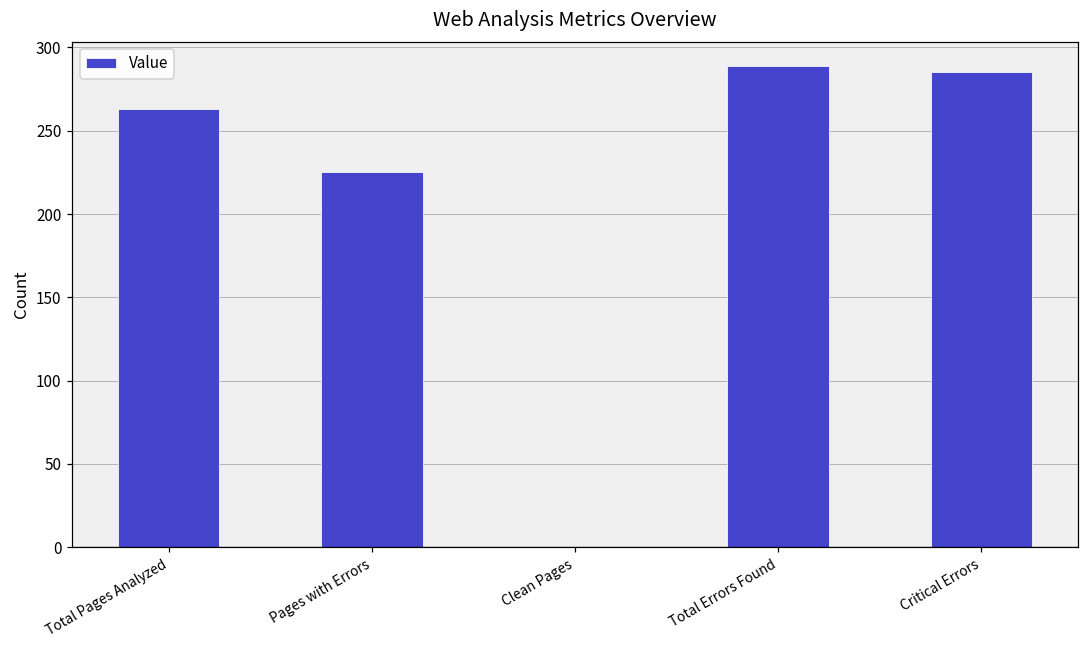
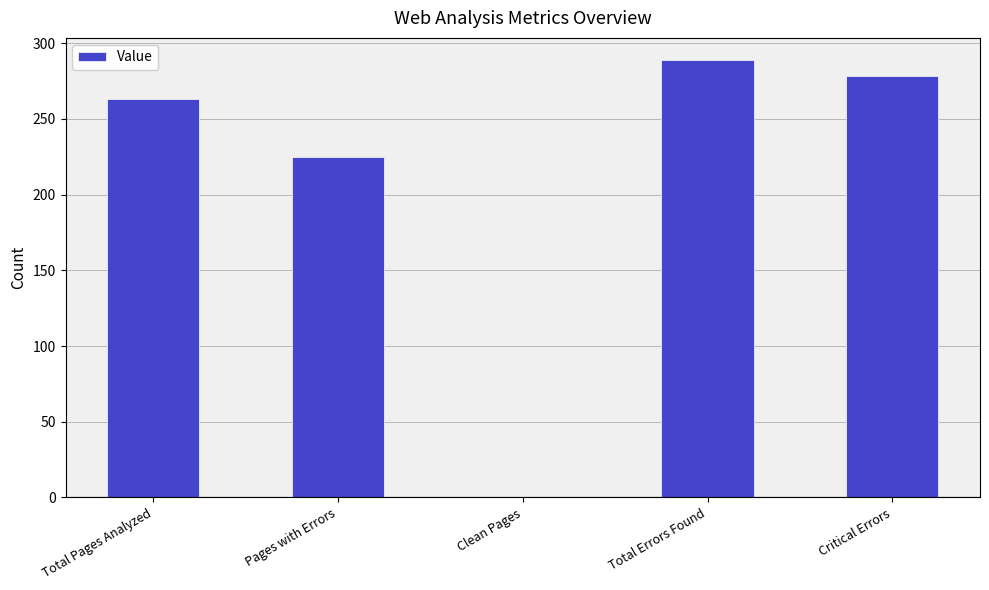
  {
    "Total Pages Analyzed": 263,
    "Pages with Errors": 225,
    "Clean Pages": 0,
    "Total Errors Found": 289,
-   "Critical Errors": 285
+   "Critical Errors": 278
  }
